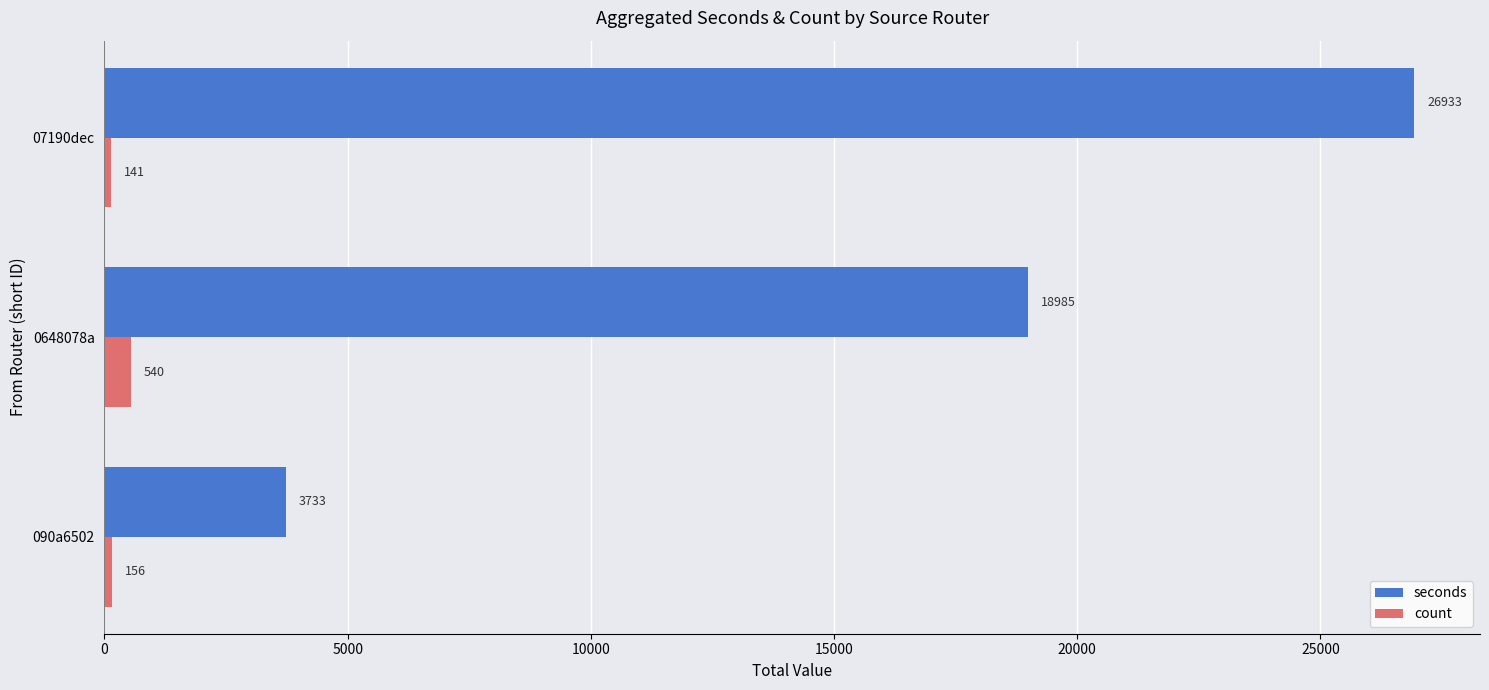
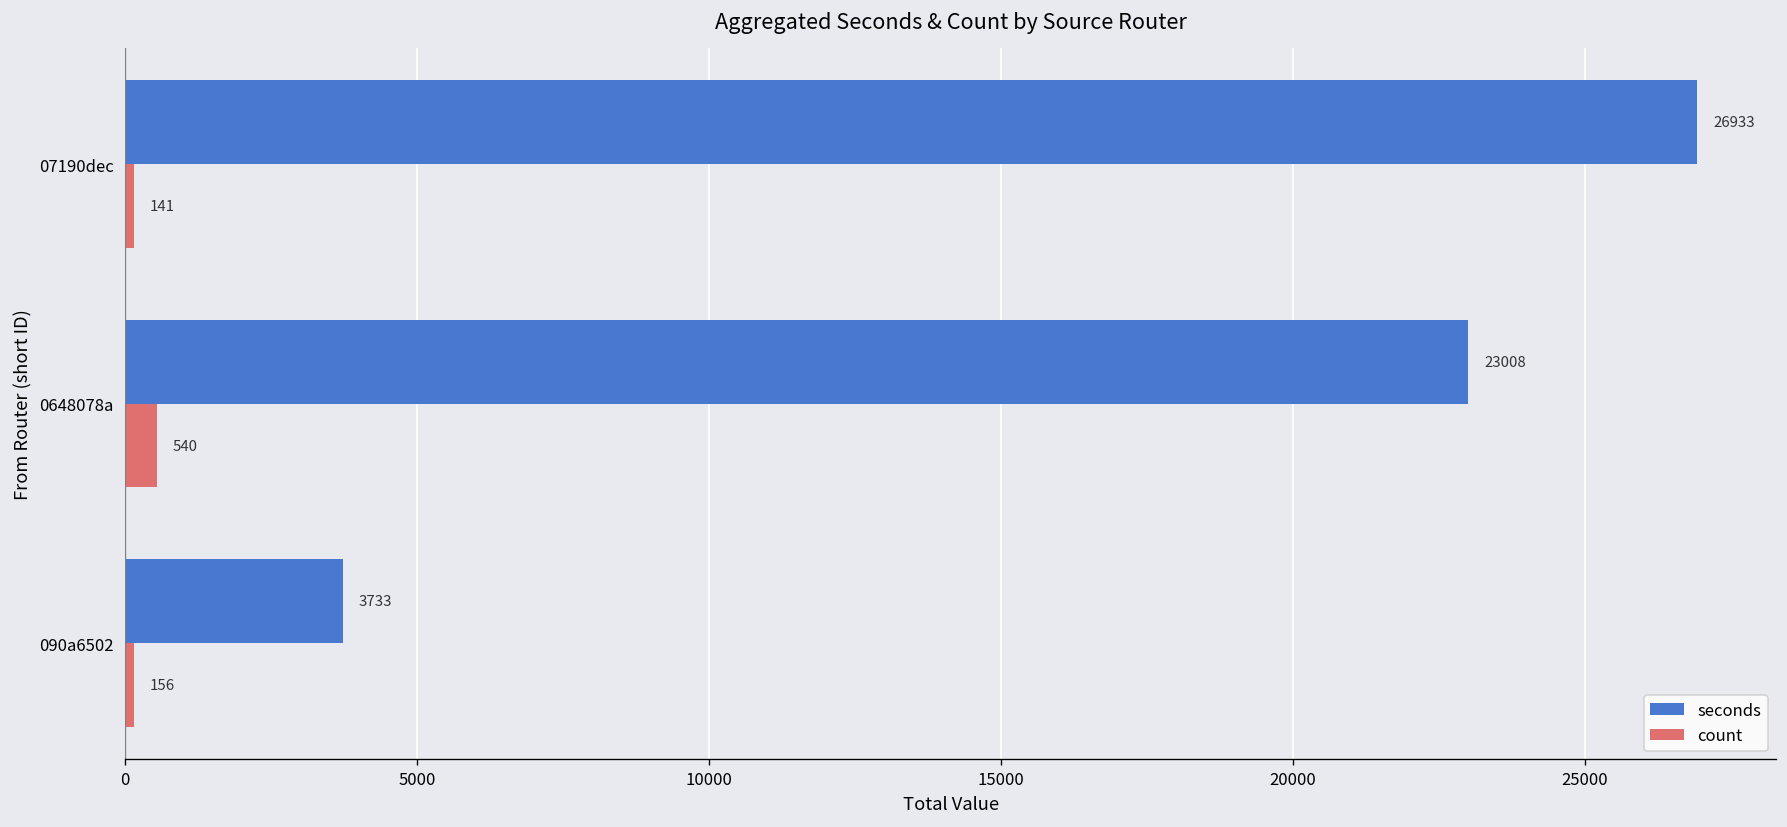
  {
    "seconds": {
      "07190dec": 26933,
-     "0648078a": 18985,
+     "0648078a": 23008,
      "090a6502": 3733
    },
    "count": {
      "07190dec": 141,
      "0648078a": 540,
      "090a6502": 156
    }
  }
